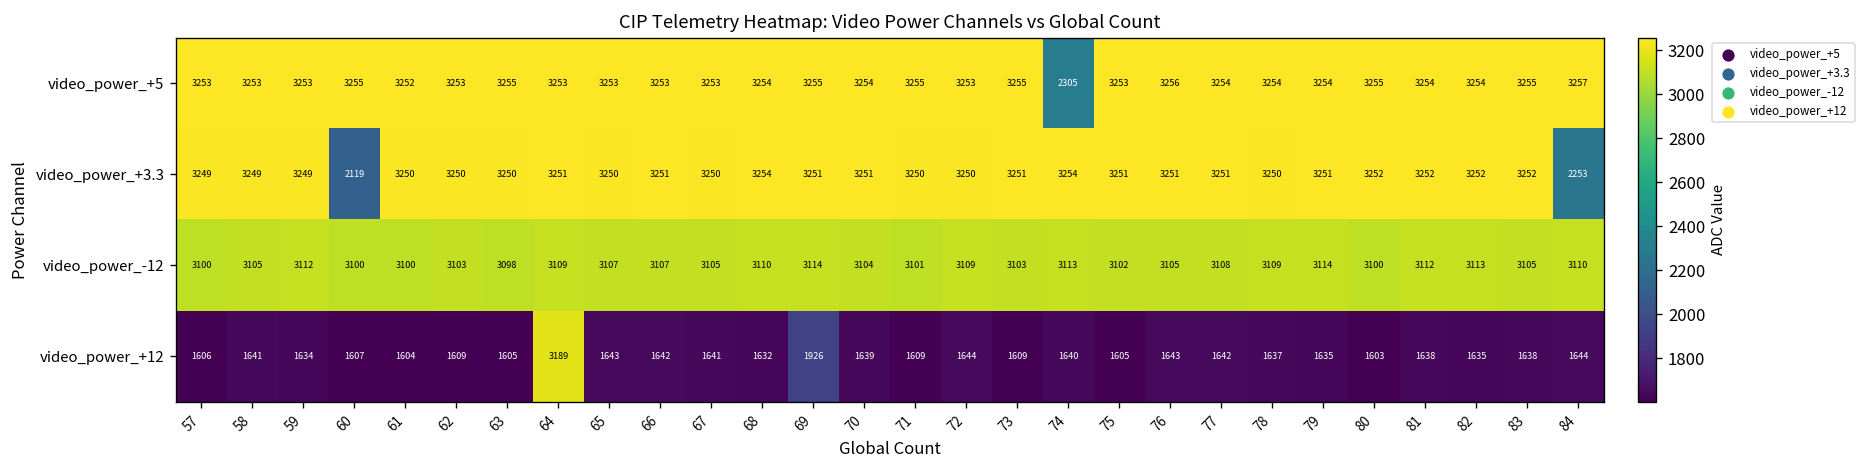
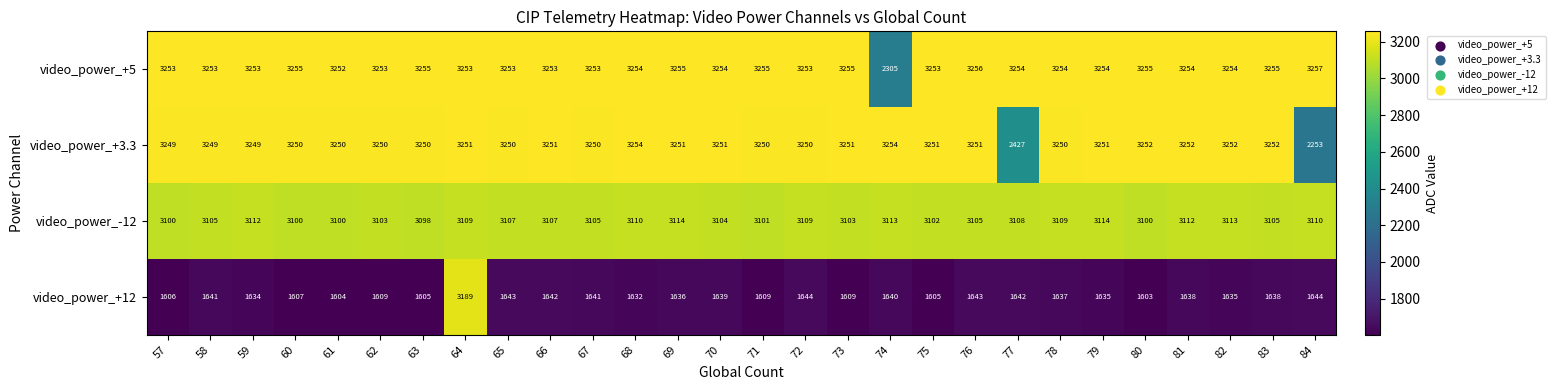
  {
    "video_power_+5": {
      "57": 3253,
      "58": 3253,
      "59": 3253,
      "60": 3255,
      "61": 3252,
      "62": 3253,
      "63": 3255,
      "64": 3253,
      "65": 3253,
      "66": 3253,
      "67": 3253,
      "68": 3254,
      "69": 3255,
      "70": 3254,
      "71": 3255,
      "72": 3253,
      "73": 3255,
      "74": 2305,
      "75": 3253,
      "76": 3256,
      "77": 3254,
      "78": 3254,
      "79": 3254,
      "80": 3255,
      "81": 3254,
      "82": 3254,
      "83": 3255,
      "84": 3257
    },
    "video_power_+3.3": {
      "57": 3249,
      "58": 3249,
      "59": 3249,
-     "60": 2119,
+     "60": 3250,
      "61": 3250,
      "62": 3250,
      "63": 3250,
      "64": 3251,
      "65": 3250,
      "66": 3251,
      "67": 3250,
      "68": 3254,
      "69": 3251,
      "70": 3251,
      "71": 3250,
      "72": 3250,
      "73": 3251,
      "74": 3254,
      "75": 3251,
      "76": 3251,
-     "77": 3251,
+     "77": 2427,
      "78": 3250,
      "79": 3251,
      "80": 3252,
      "81": 3252,
      "82": 3252,
      "83": 3252,
      "84": 2253
    },
    "video_power_-12": {
      "57": 3100,
      "58": 3105,
      "59": 3112,
      "60": 3100,
      "61": 3100,
      "62": 3103,
      "63": 3098,
      "64": 3109,
      "65": 3107,
      "66": 3107,
      "67": 3105,
      "68": 3110,
      "69": 3114,
      "70": 3104,
      "71": 3101,
      "72": 3109,
      "73": 3103,
      "74": 3113,
      "75": 3102,
      "76": 3105,
      "77": 3108,
      "78": 3109,
      "79": 3114,
      "80": 3100,
      "81": 3112,
      "82": 3113,
      "83": 3105,
      "84": 3110
    },
    "video_power_+12": {
      "57": 1606,
      "58": 1641,
      "59": 1634,
      "60": 1607,
      "61": 1604,
      "62": 1609,
      "63": 1605,
      "64": 3189,
      "65": 1643,
      "66": 1642,
      "67": 1641,
      "68": 1632,
-     "69": 1926,
+     "69": 1636,
      "70": 1639,
      "71": 1609,
      "72": 1644,
      "73": 1609,
      "74": 1640,
      "75": 1605,
      "76": 1643,
      "77": 1642,
      "78": 1637,
      "79": 1635,
      "80": 1603,
      "81": 1638,
      "82": 1635,
      "83": 1638,
      "84": 1644
    }
  }
